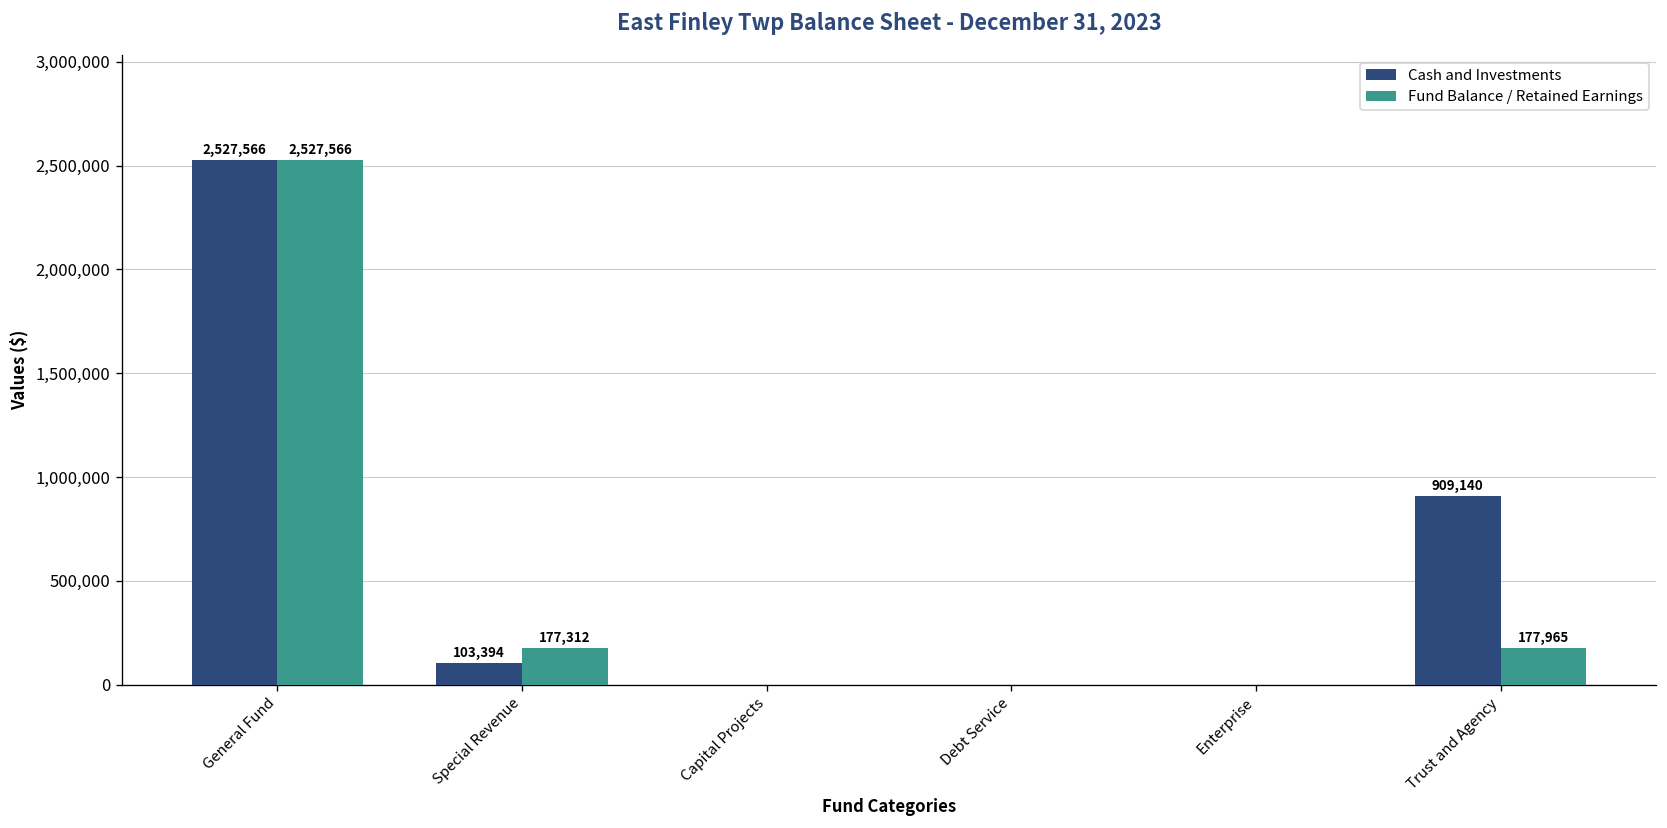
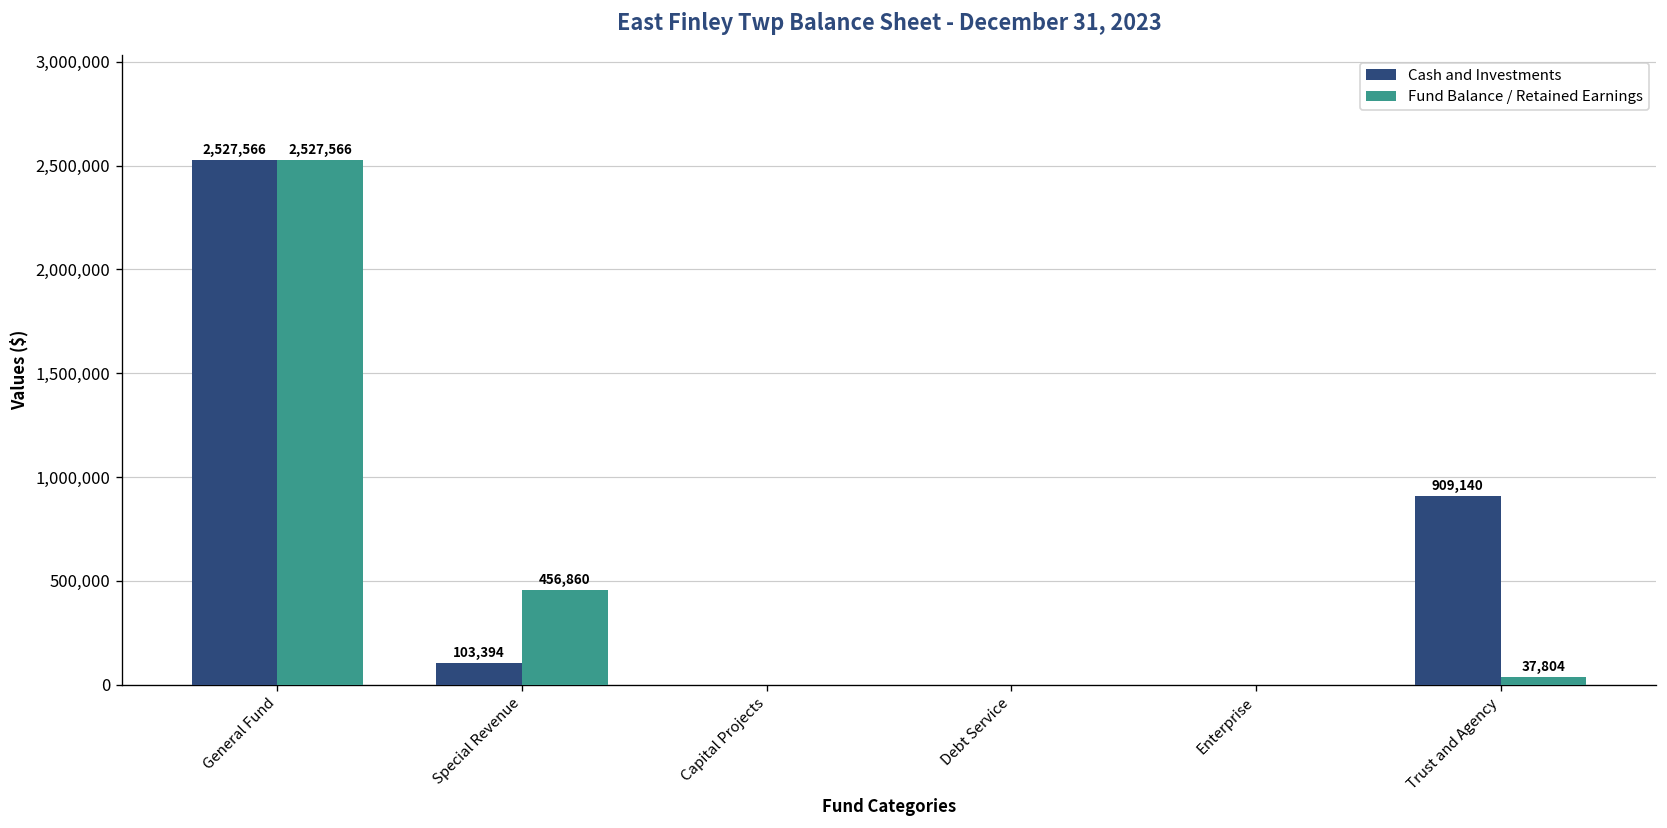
  {
    "Cash and Investments": {
      "General Fund": "2,527,566",
      "Special Revenue": "103,394",
      "Trust and Agency": "909,140"
    },
    "Fund Balance / Retained Earnings": {
      "General Fund": "2,527,566",
-     "Special Revenue": "177,312",
-     "Trust and Agency": "177,965"
+     "Special Revenue": "456,860",
+     "Trust and Agency": "37,804"
    }
  }
